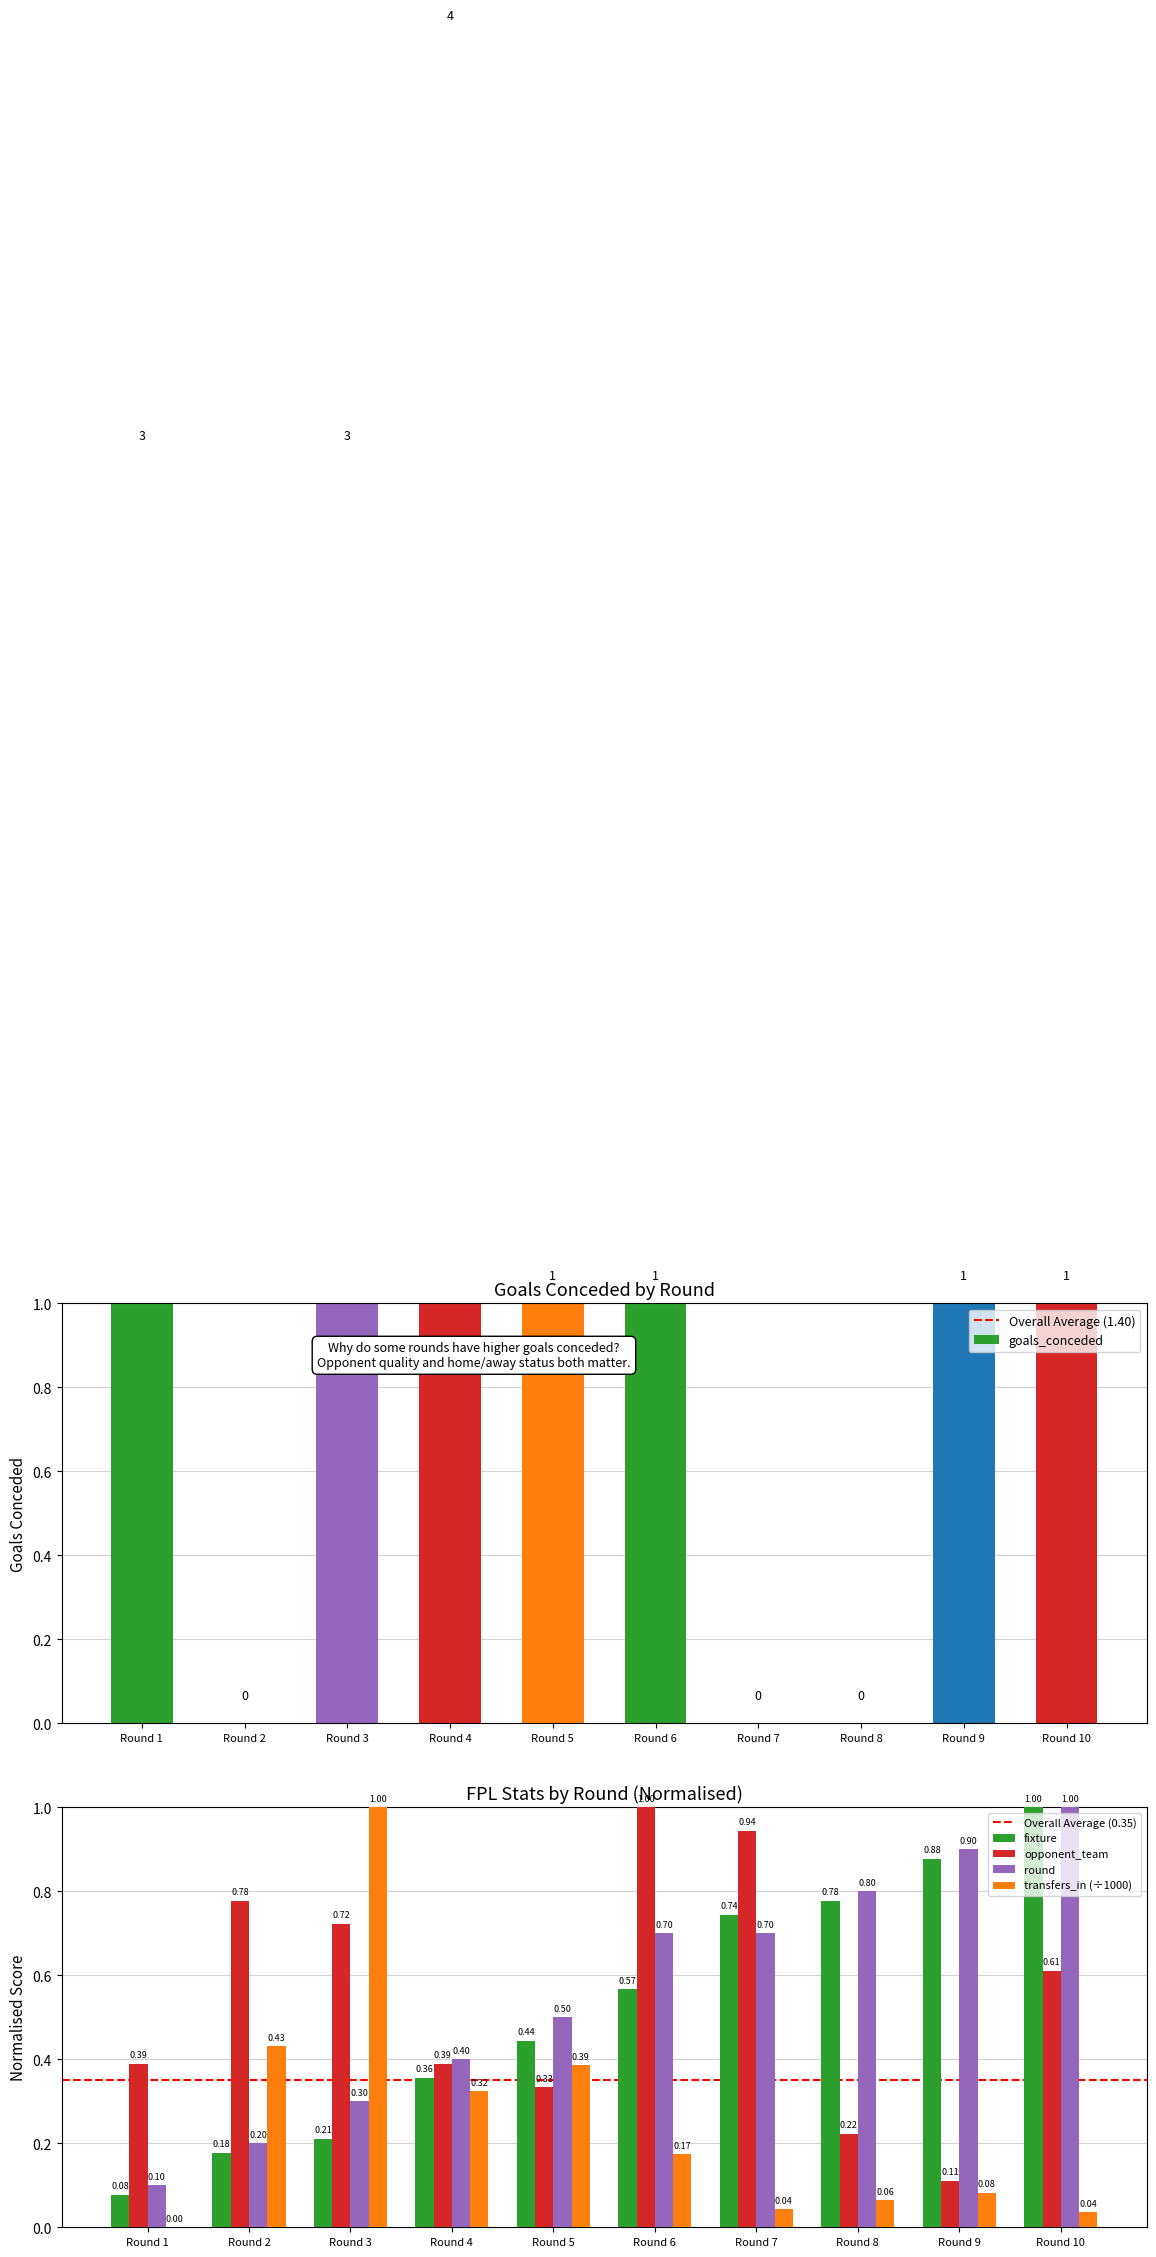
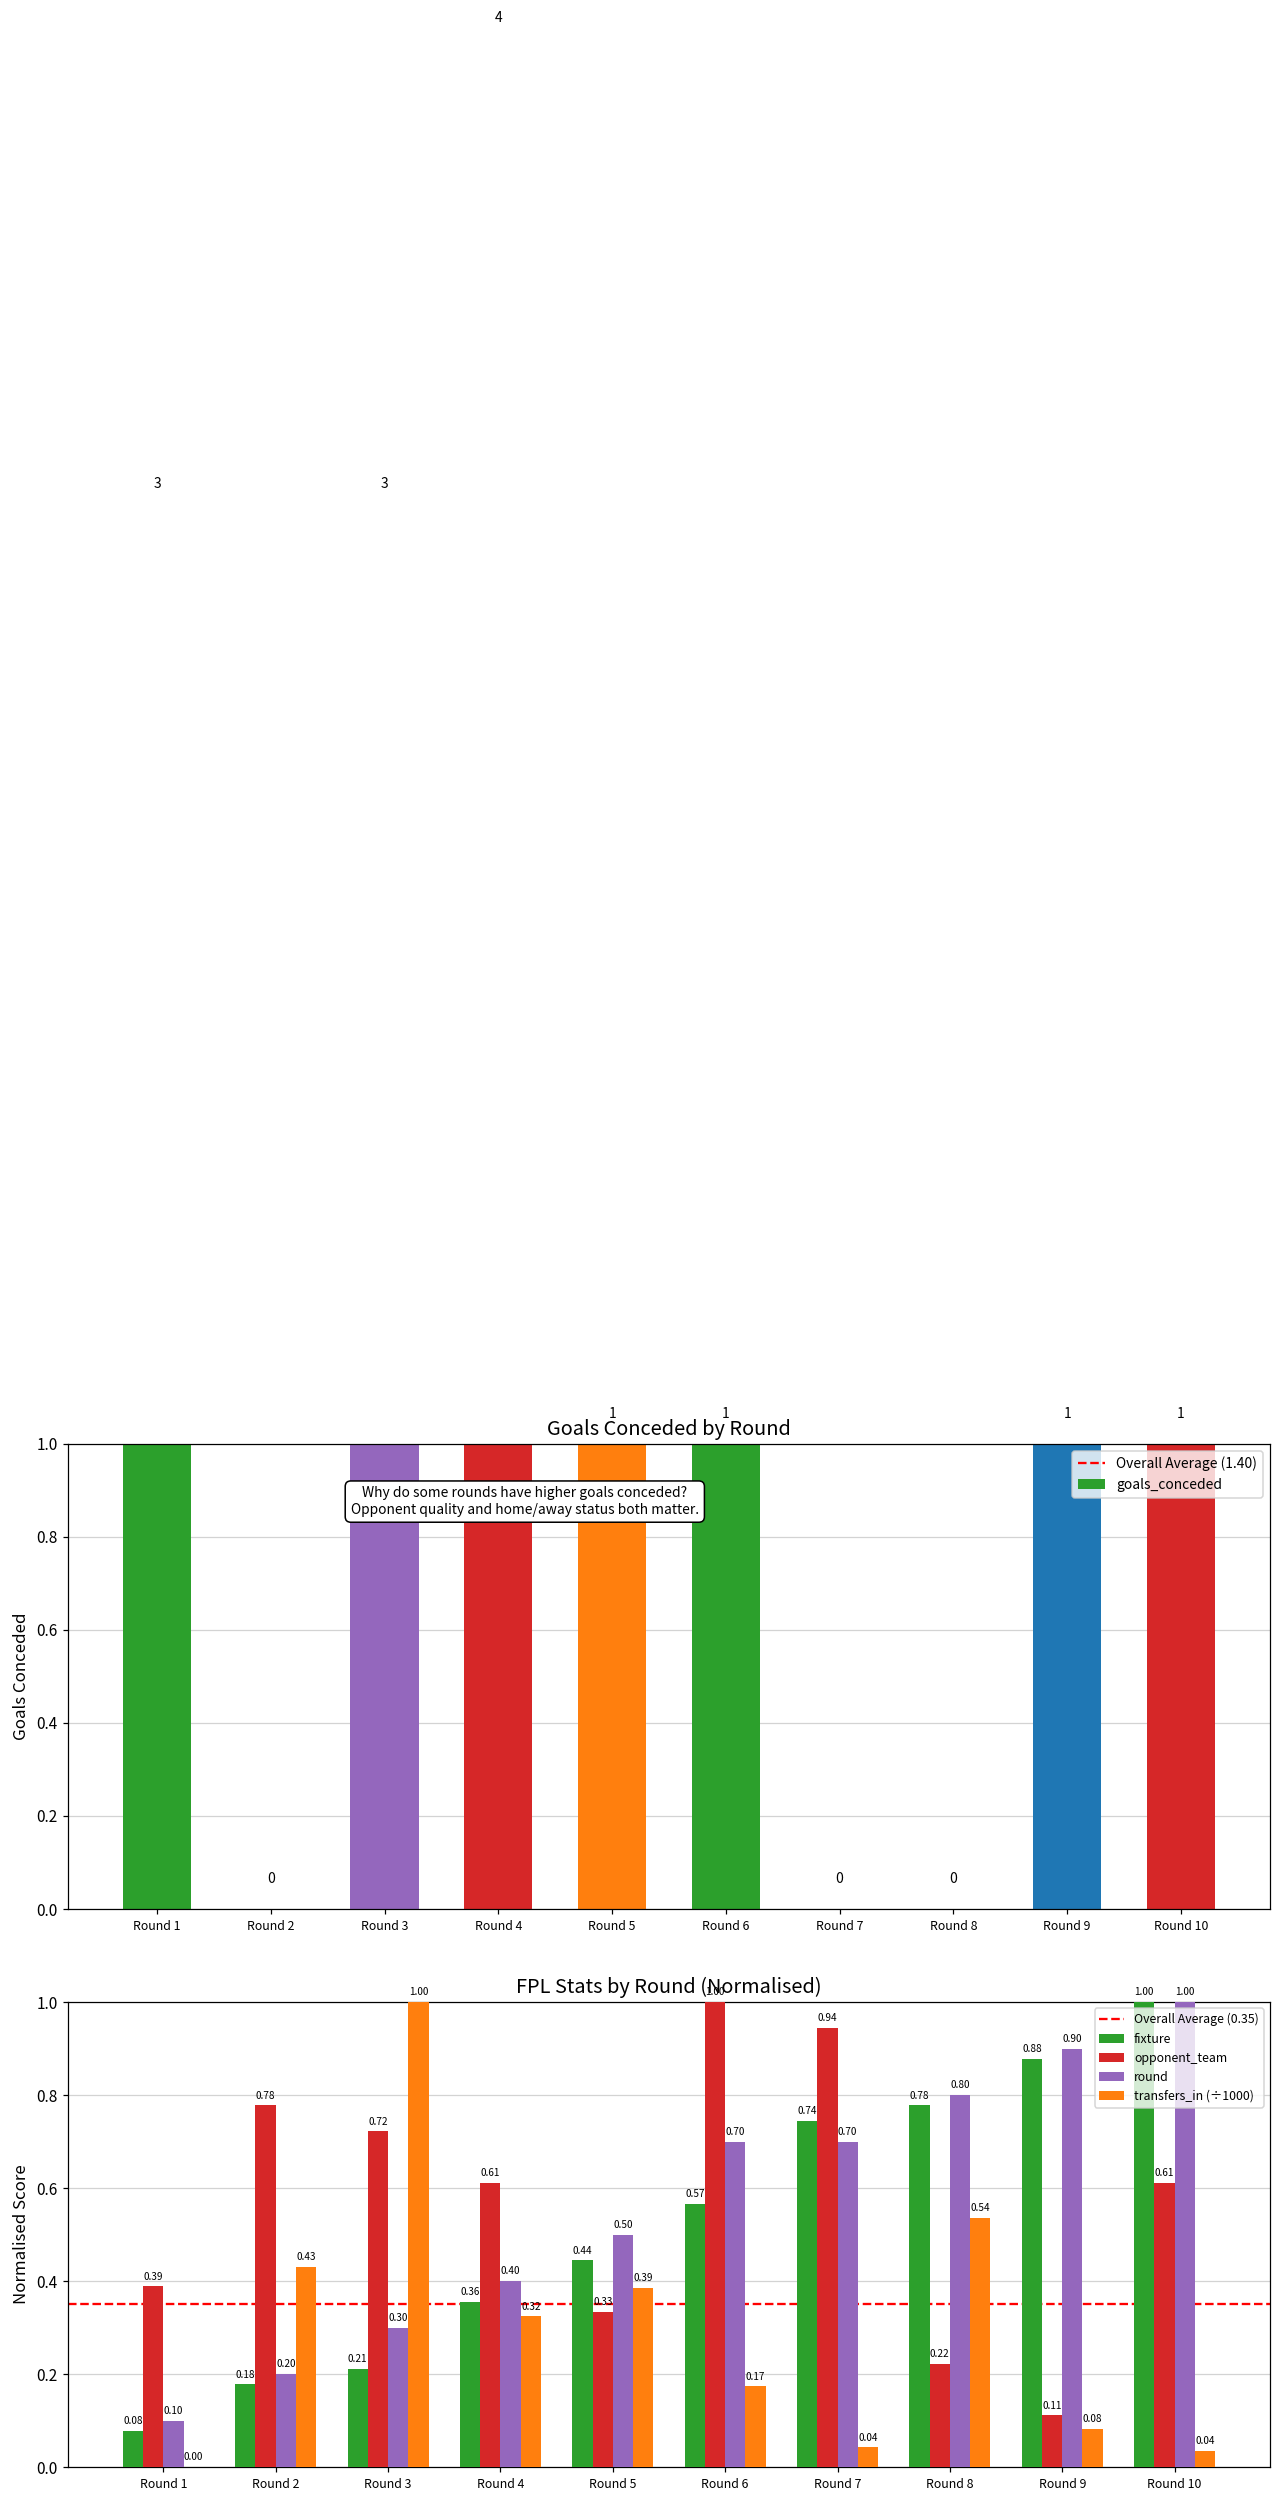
  {
    "Goals Conceded by Round": {
      "Round 2": 0,
      "Round 5": 1,
      "Round 6": 1,
      "Round 7": 0,
      "Round 8": 0,
      "Round 9": 1,
      "Round 10": 1
    },
    "FPL Stats by Round (Normalised)": {
      "fixture": {
        "Round 1": 0.08,
        "Round 2": 0.18,
        "Round 3": 0.21,
        "Round 4": 0.36,
        "Round 5": 0.44,
        "Round 6": 0.57,
        "Round 7": 0.74,
        "Round 8": 0.78,
        "Round 9": 0.88,
        "Round 10": 1.00
      },
      "opponent_team": {
        "Round 1": 0.39,
        "Round 2": 0.78,
        "Round 3": 0.72,
-       "Round 4": 0.39,
+       "Round 4": 0.61,
        "Round 5": 0.33,
        "Round 6": 1.00,
        "Round 7": 0.94,
        "Round 8": 0.22,
        "Round 9": 0.11,
        "Round 10": 0.61
      },
      "round": {
        "Round 1": 0.10,
        "Round 2": 0.20,
        "Round 3": 0.30,
        "Round 4": 0.40,
        "Round 5": 0.50,
        "Round 6": 0.70,
        "Round 7": 0.70,
        "Round 8": 0.80,
        "Round 9": 0.90,
        "Round 10": 1.00
      },
      "transfers_in (÷1000)": {
        "Round 1": 0.00,
        "Round 2": 0.43,
        "Round 3": 1.00,
        "Round 4": 0.32,
        "Round 5": 0.39,
        "Round 6": 0.17,
        "Round 7": 0.04,
-       "Round 8": 0.06,
+       "Round 8": 0.54,
        "Round 9": 0.08,
        "Round 10": 0.04
      }
    }
  }
